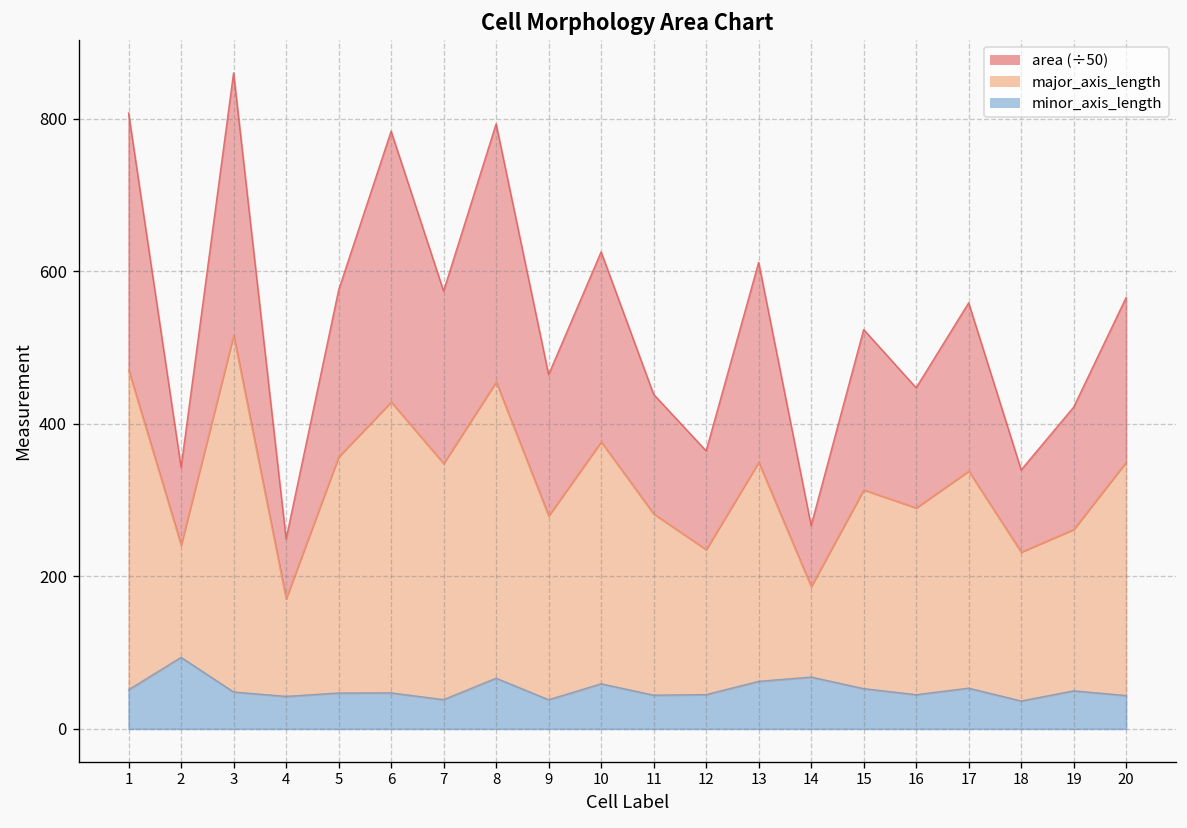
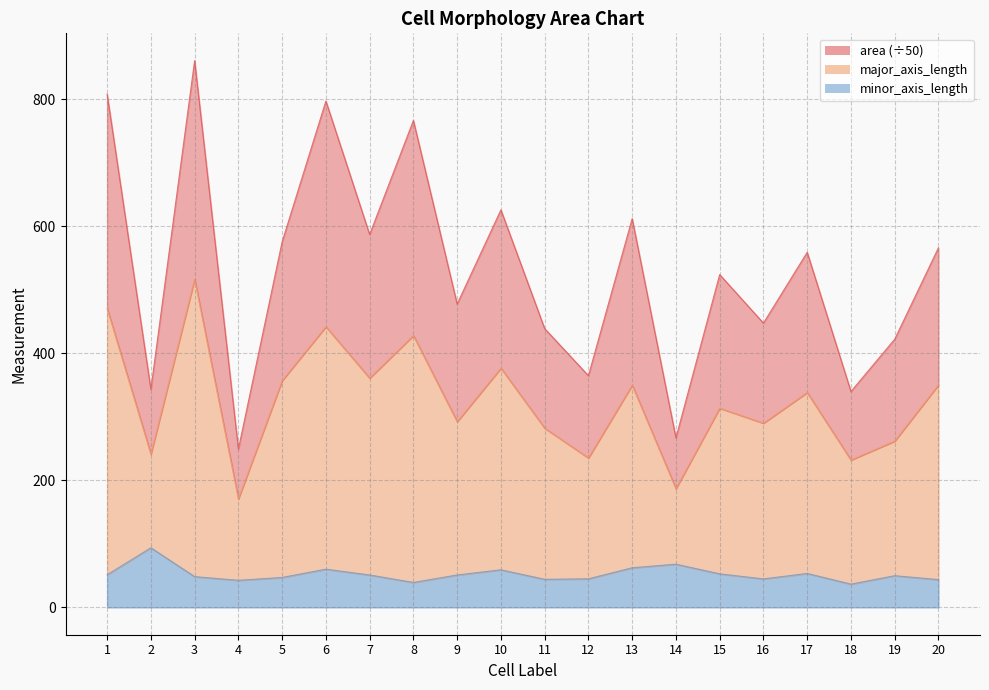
  {
    "minor_axis_length": {
      "1": 50,
      "2": 90,
      "3": 50,
      "4": 40,
      "5": 50,
-     "6": 50,
-     "7": 40,
-     "8": 70,
-     "9": 40,
+     "6": 60,
+     "7": 50,
+     "8": 40,
+     "9": 50,
      "10": 60,
      "11": 40,
      "12": 40,
      "13": 60,
      "14": 70,
      "15": 50,
      "16": 40,
      "17": 50,
      "18": 40,
      "19": 50,
      "20": 40
    }
  }
